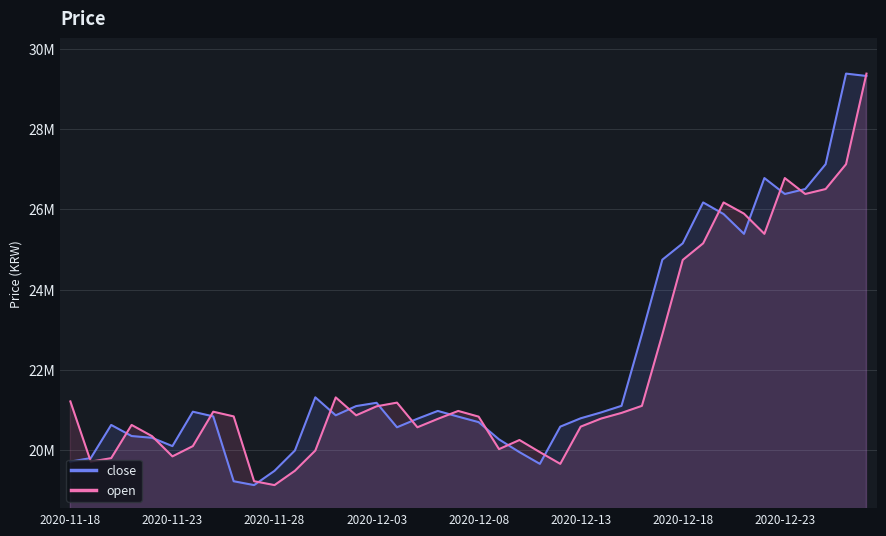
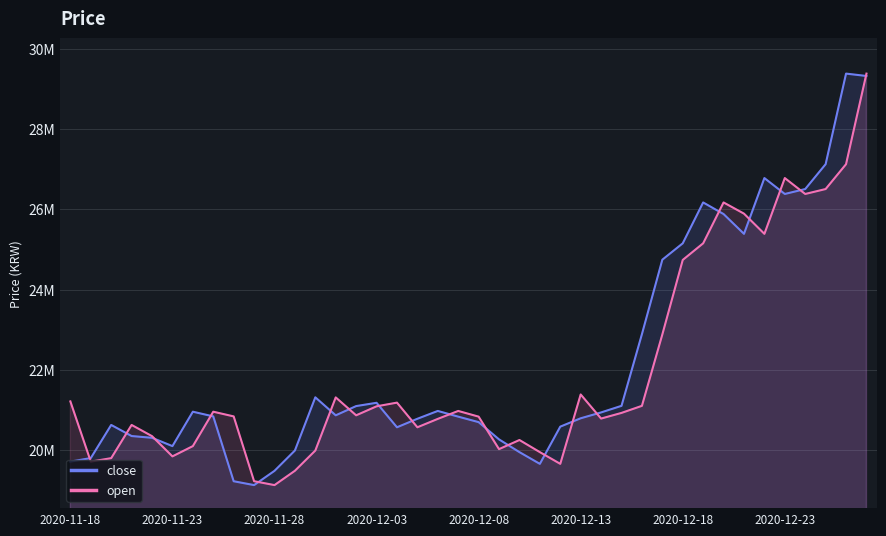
  {
    "close": {
      "2020-11-23": 20100000,
      "2020-11-28": 19500000,
      "2020-12-03": 21200000,
      "2020-12-08": 20700000,
      "2020-12-13": 20800000,
      "2020-12-18": 25200000,
      "2020-12-23": 26400000
    },
    "open": {
      "2020-11-18": 21200000,
      "2020-11-23": 19800000,
      "2020-11-28": 19100000,
      "2020-12-03": 21100000,
      "2020-12-08": 20800000,
-     "2020-12-13": 20600000,
+     "2020-12-13": 21400000,
      "2020-12-18": 24700000,
      "2020-12-23": 26800000
    }
  }
